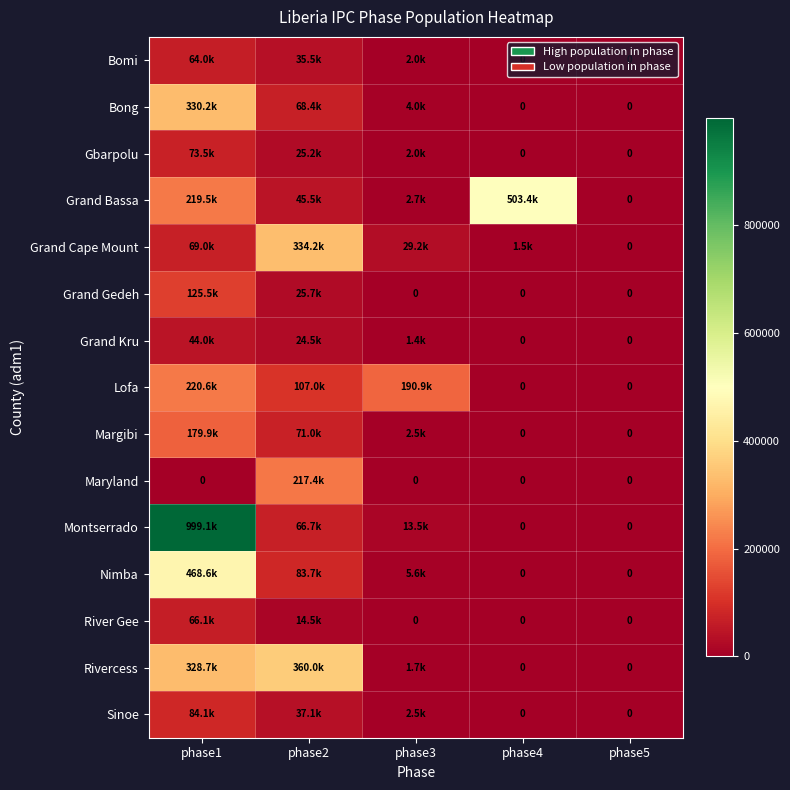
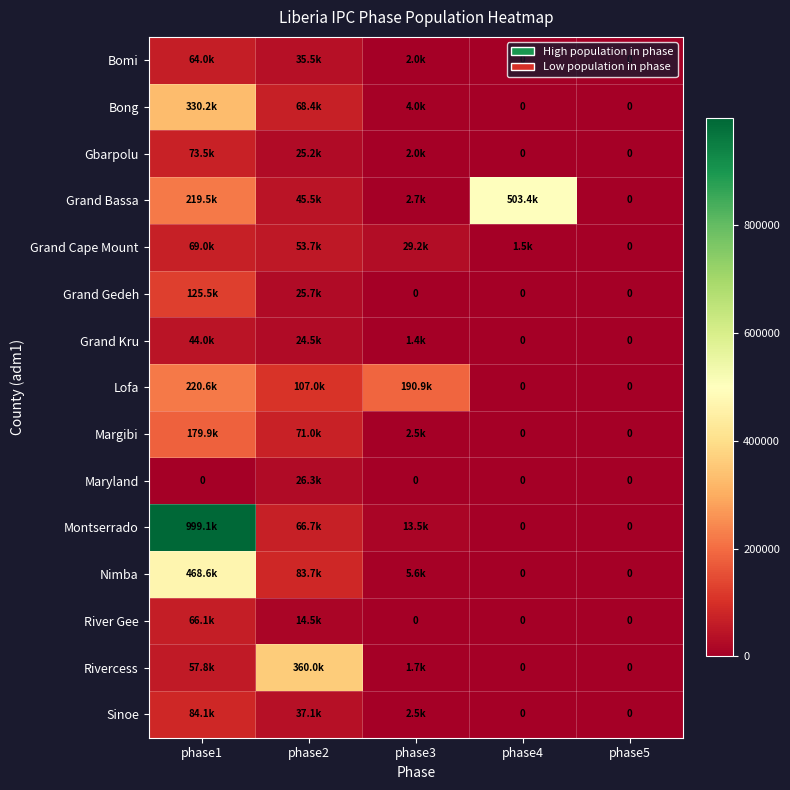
  {
    "Bomi": {
      "phase1": "64.0k",
      "phase2": "35.5k",
      "phase3": "2.0k"
    },
    "Bong": {
      "phase1": "330.2k",
      "phase2": "68.4k",
      "phase3": "4.0k",
      "phase4": "0",
      "phase5": "0"
    },
    "Gbarpolu": {
      "phase1": "73.5k",
      "phase2": "25.2k",
      "phase3": "2.0k",
      "phase4": "0",
      "phase5": "0"
    },
    "Grand Bassa": {
      "phase1": "219.5k",
      "phase2": "45.5k",
      "phase3": "2.7k",
      "phase4": "503.4k",
      "phase5": "0"
    },
    "Grand Cape Mount": {
      "phase1": "69.0k",
-     "phase2": "334.2k",
+     "phase2": "53.7k",
      "phase3": "29.2k",
      "phase4": "1.5k",
      "phase5": "0"
    },
    "Grand Gedeh": {
      "phase1": "125.5k",
      "phase2": "25.7k",
      "phase3": "0",
      "phase4": "0",
      "phase5": "0"
    },
    "Grand Kru": {
      "phase1": "44.0k",
      "phase2": "24.5k",
      "phase3": "1.4k",
      "phase4": "0",
      "phase5": "0"
    },
    "Lofa": {
      "phase1": "220.6k",
      "phase2": "107.0k",
      "phase3": "190.9k",
      "phase4": "0",
      "phase5": "0"
    },
    "Margibi": {
      "phase1": "179.9k",
      "phase2": "71.0k",
      "phase3": "2.5k",
      "phase4": "0",
      "phase5": "0"
    },
    "Maryland": {
      "phase1": "0",
-     "phase2": "217.4k",
+     "phase2": "26.3k",
      "phase3": "0",
      "phase4": "0",
      "phase5": "0"
    },
    "Montserrado": {
      "phase1": "999.1k",
      "phase2": "66.7k",
      "phase3": "13.5k",
      "phase4": "0",
      "phase5": "0"
    },
    "Nimba": {
      "phase1": "468.6k",
      "phase2": "83.7k",
      "phase3": "5.6k",
      "phase4": "0",
      "phase5": "0"
    },
    "River Gee": {
      "phase1": "66.1k",
      "phase2": "14.5k",
      "phase3": "0",
      "phase4": "0",
      "phase5": "0"
    },
    "Rivercess": {
-     "phase1": "328.7k",
+     "phase1": "57.8k",
      "phase2": "360.0k",
      "phase3": "1.7k",
      "phase4": "0",
      "phase5": "0"
    },
    "Sinoe": {
      "phase1": "84.1k",
      "phase2": "37.1k",
      "phase3": "2.5k",
      "phase4": "0",
      "phase5": "0"
    }
  }
